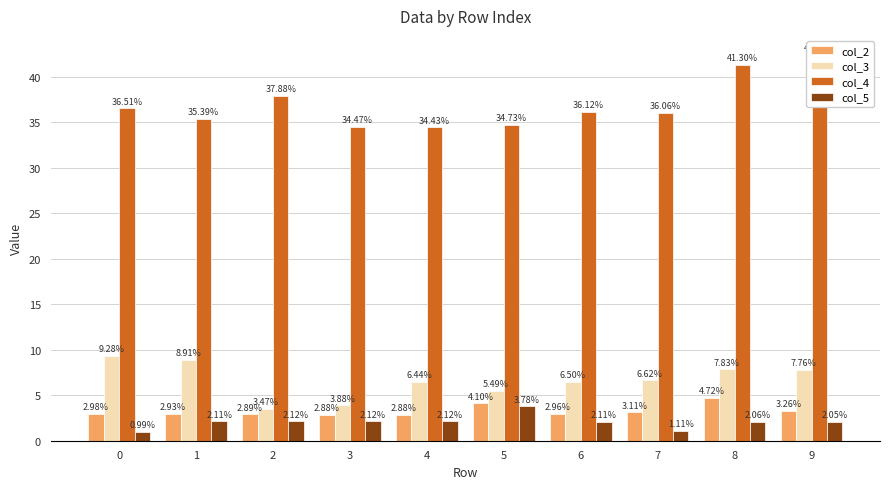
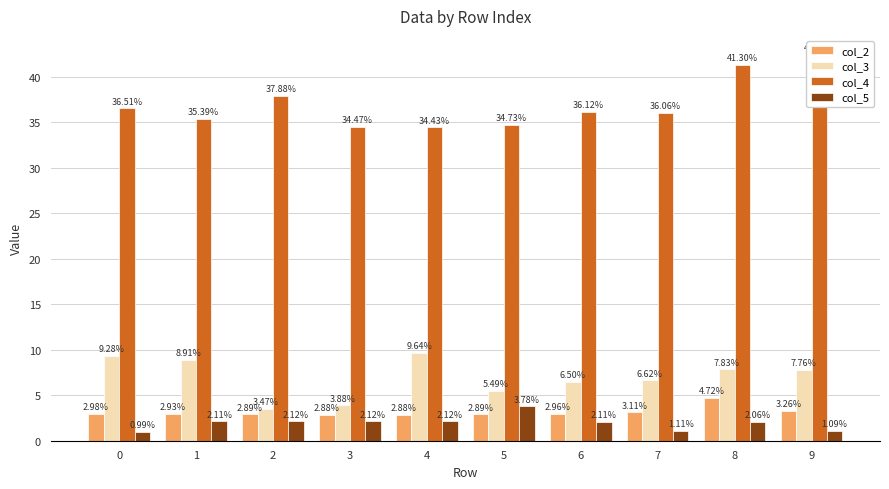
  {
    "col_2": {
      "0": "2.98%",
      "1": "2.93%",
      "3": "2.88%",
      "4": "2.88%",
-     "5": "4.10%",
+     "5": "2.89%",
      "6": "2.96%",
      "7": "3.11%",
      "8": "4.72%",
      "9": "3.26%"
    },
    "col_3": {
      "0": "9.28%",
      "1": "8.91%",
      "3": "3.88%",
-     "4": "6.44%",
+     "4": "9.64%",
      "5": "5.49%",
      "6": "6.50%",
      "7": "6.62%",
      "8": "7.83%",
      "9": "7.76%"
    },
    "col_4": {
      "0": "36.51%",
      "1": "35.39%",
      "2": "37.88%",
      "3": "34.47%",
      "4": "34.43%",
      "5": "34.73%",
      "6": "36.12%",
      "7": "36.06%",
      "8": "41.30%"
    },
    "col_5": {
      "0": "0.99%",
      "1": "2.11%",
      "2": "2.12%",
      "3": "2.12%",
      "4": "2.12%",
      "5": "3.78%",
      "6": "2.11%",
      "7": "1.11%",
      "8": "2.06%",
-     "9": "2.05%"
+     "9": "1.09%"
    }
  }
